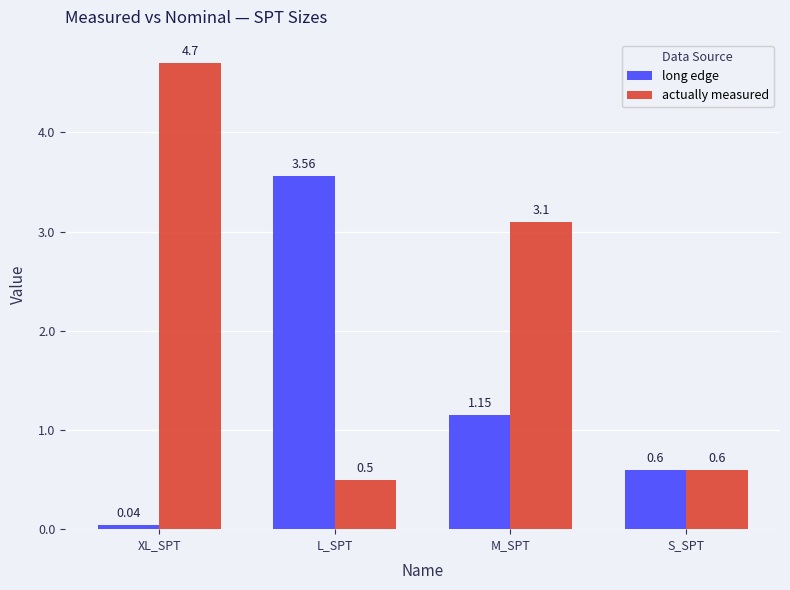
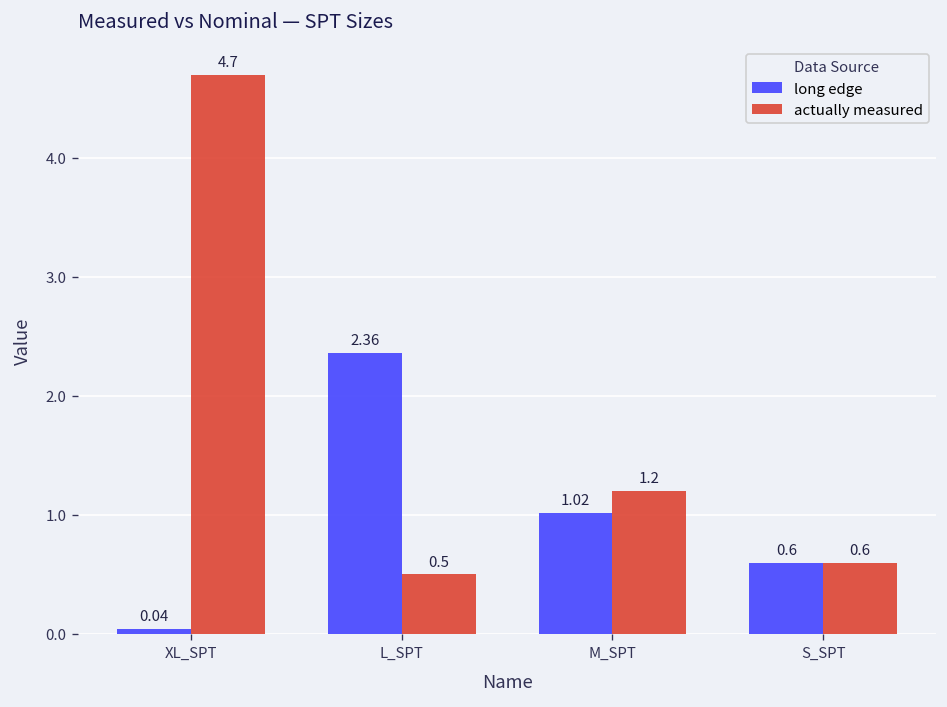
  {
    "long edge": {
      "XL_SPT": 0.04,
-     "L_SPT": 3.56,
-     "M_SPT": 1.15,
+     "L_SPT": 2.36,
+     "M_SPT": 1.02,
      "S_SPT": 0.6
    },
    "actually measured": {
      "XL_SPT": 4.7,
      "L_SPT": 0.5,
-     "M_SPT": 3.1,
+     "M_SPT": 1.2,
      "S_SPT": 0.6
    }
  }
